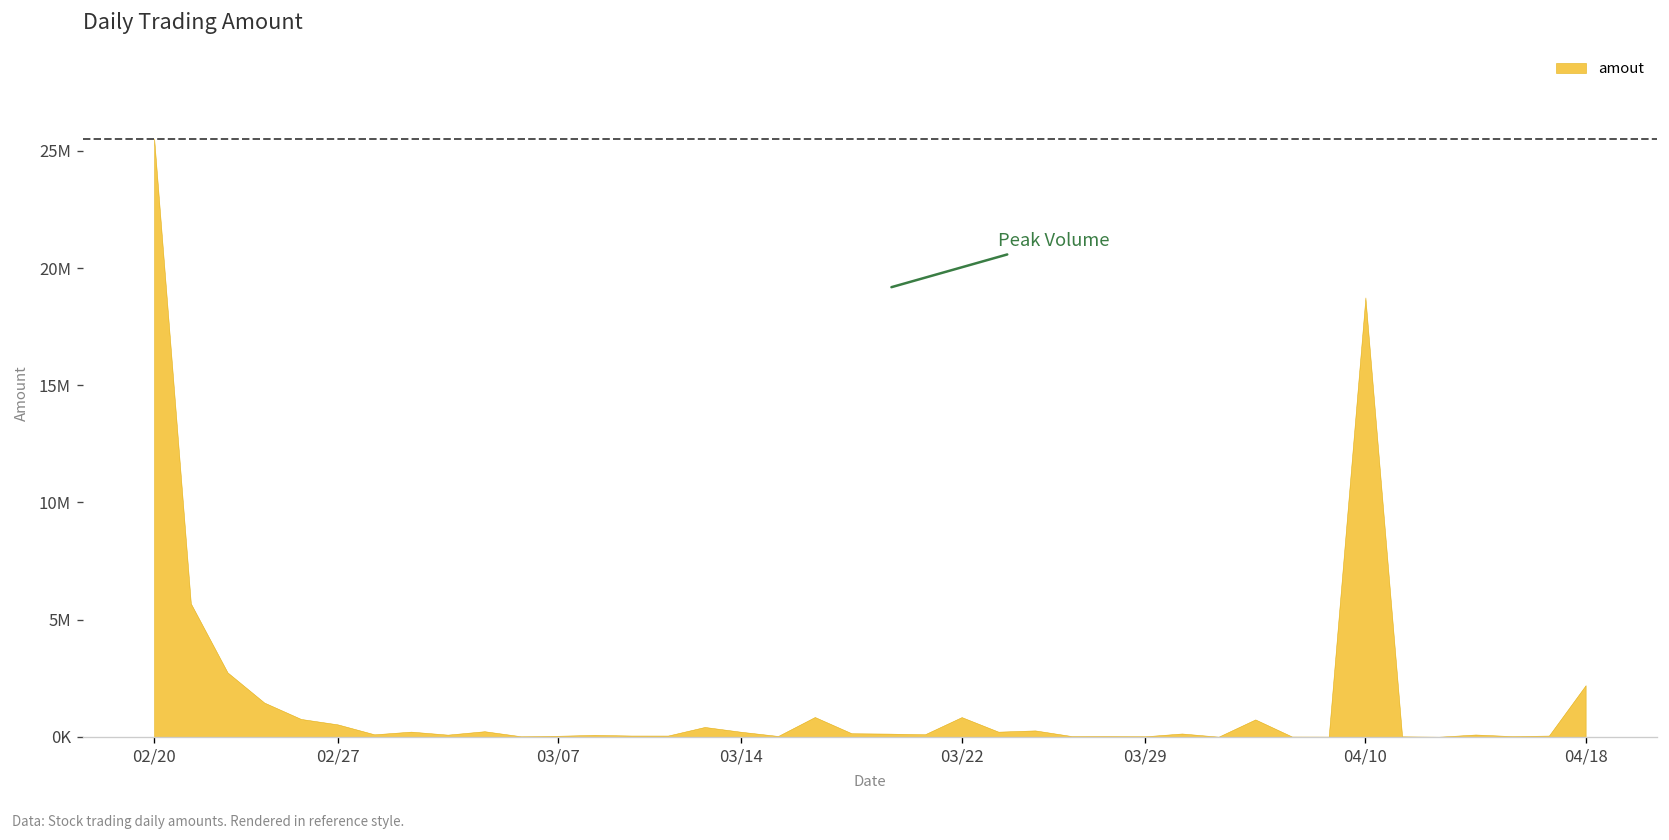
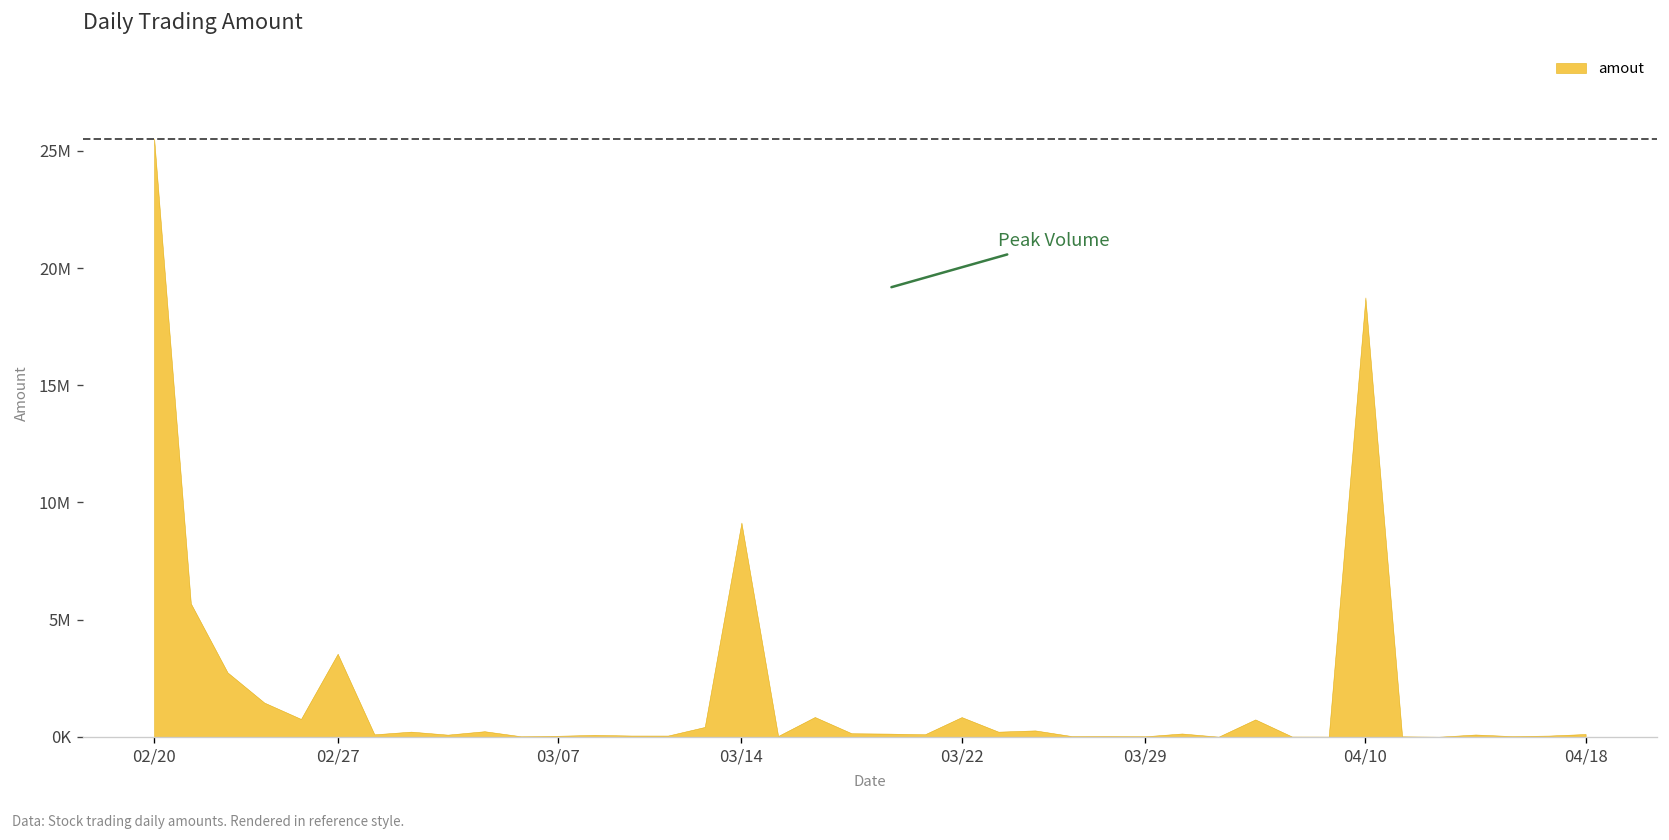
  {
    "02/20": 25500000,
-   "02/27": 500000,
-   "03/14": 200000,
+   "02/27": 3500000,
+   "03/14": 9100000,
    "03/22": 800000,
    "04/10": 18700000,
-   "04/18": 2200000
+   "04/18": 100000
  }
